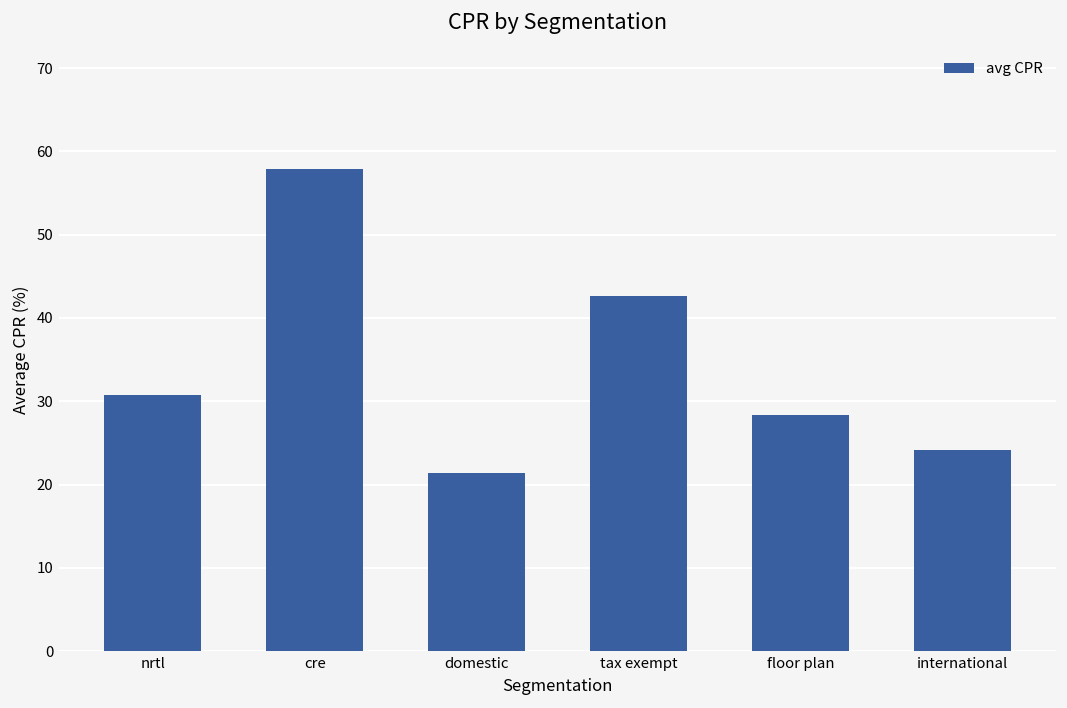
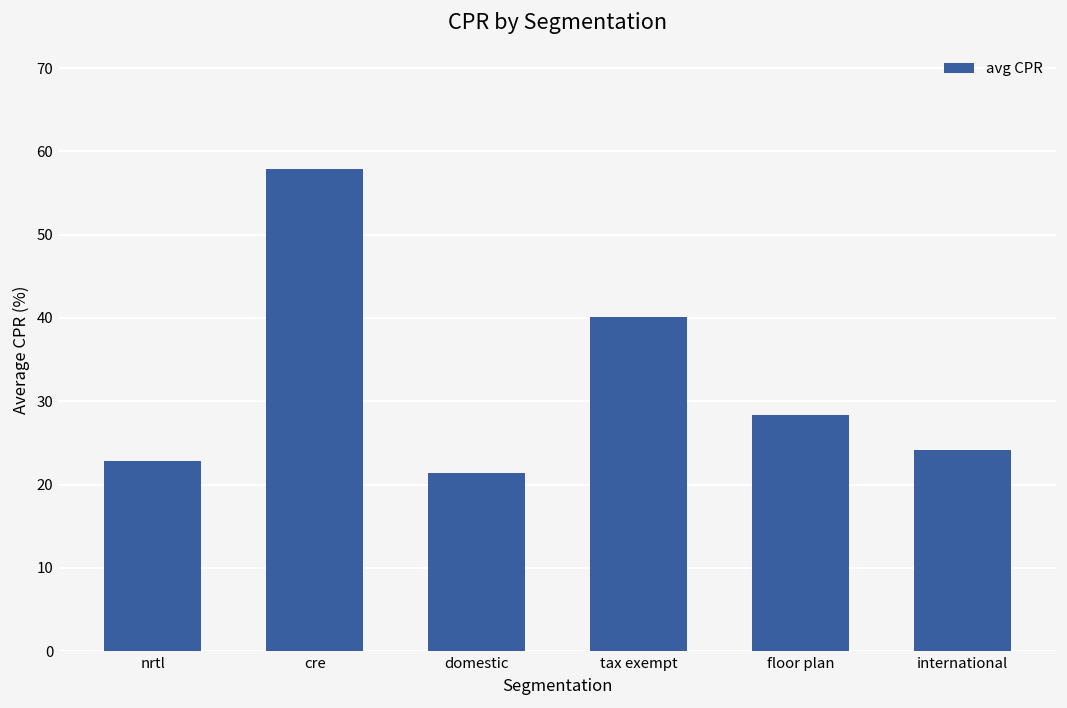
  {
-   "nrtl": 31,
+   "nrtl": 23,
    "cre": 58,
    "domestic": 21,
-   "tax exempt": 43,
+   "tax exempt": 40,
    "floor plan": 28,
    "international": 24
  }
